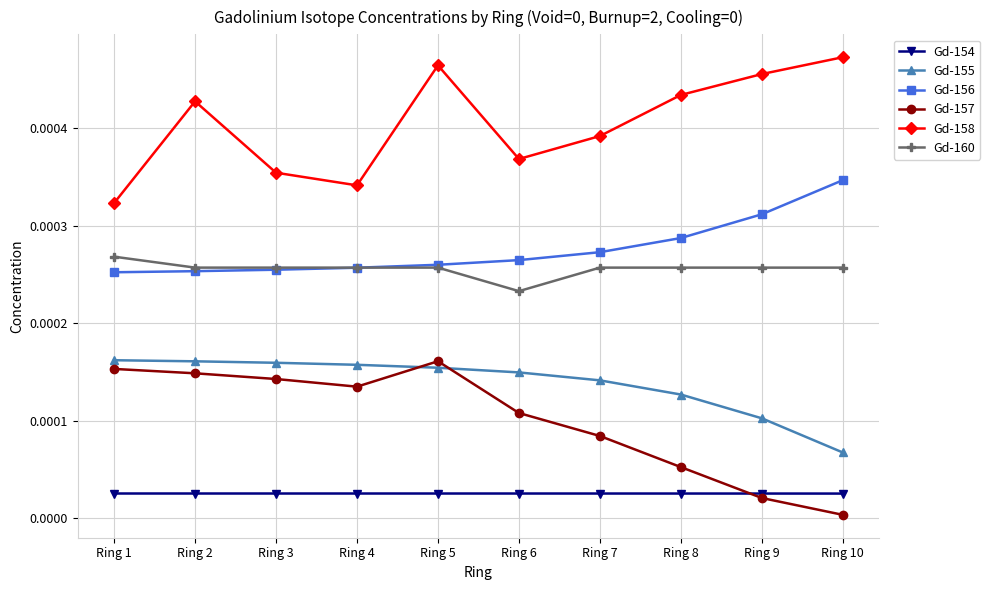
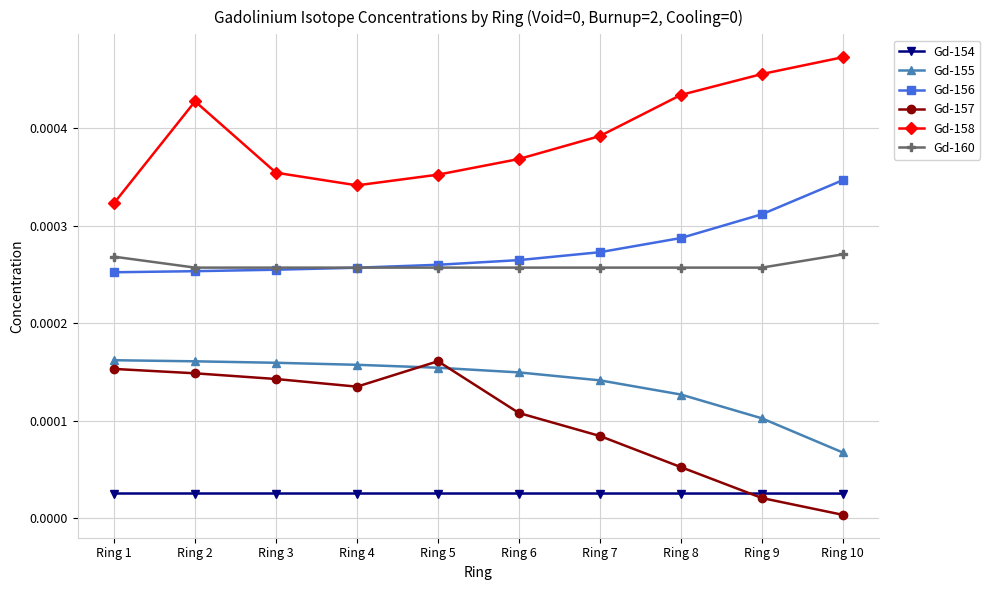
  {
    "Gd-154": {
      "Ring 1": 0.00003,
      "Ring 2": 0.00003,
      "Ring 3": 0.00003,
      "Ring 4": 0.00003,
      "Ring 5": 0.00003,
      "Ring 6": 0.00003,
      "Ring 7": 0.00003,
      "Ring 8": 0.00003,
      "Ring 9": 0.00003,
      "Ring 10": 0.00003
    },
    "Gd-157": {
      "Ring 1": 0.00015,
      "Ring 2": 0.00015,
      "Ring 3": 0.00014,
      "Ring 4": 0.00014,
      "Ring 5": 0.00016,
      "Ring 6": 0.00011,
      "Ring 7": 0.00008,
      "Ring 8": 0.00005,
      "Ring 9": 0.00002,
      "Ring 10": 0.00000
    },
    "Gd-158": {
      "Ring 1": 0.00032,
      "Ring 2": 0.00043,
      "Ring 3": 0.00035,
      "Ring 4": 0.00034,
-     "Ring 5": 0.00046,
+     "Ring 5": 0.00035,
      "Ring 6": 0.00037,
      "Ring 7": 0.00039,
      "Ring 8": 0.00043,
      "Ring 9": 0.00046,
      "Ring 10": 0.00047
    },
    "Gd-160": {
      "Ring 1": 0.00027,
      "Ring 2": 0.00026,
      "Ring 5": 0.00026,
-     "Ring 6": 0.00023,
+     "Ring 6": 0.00026,
      "Ring 7": 0.00026,
      "Ring 8": 0.00026,
      "Ring 9": 0.00026,
-     "Ring 10": 0.00026
+     "Ring 10": 0.00027
    }
  }
